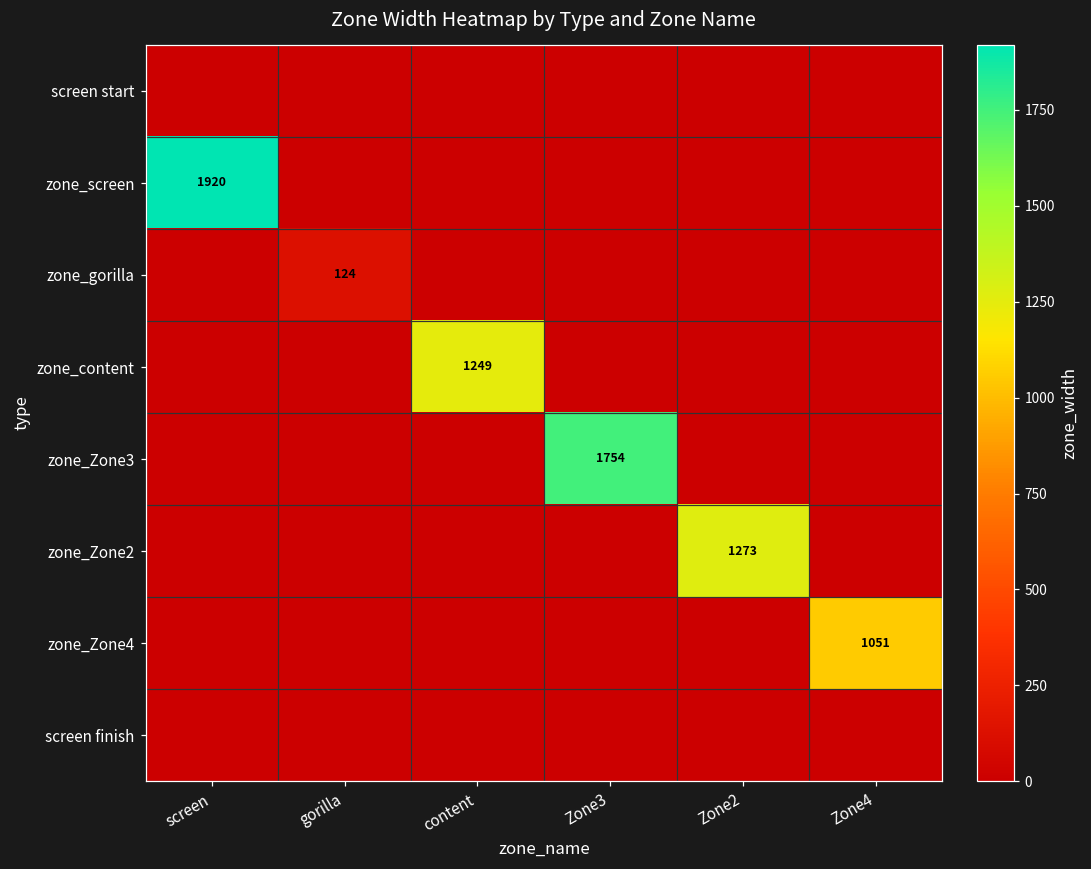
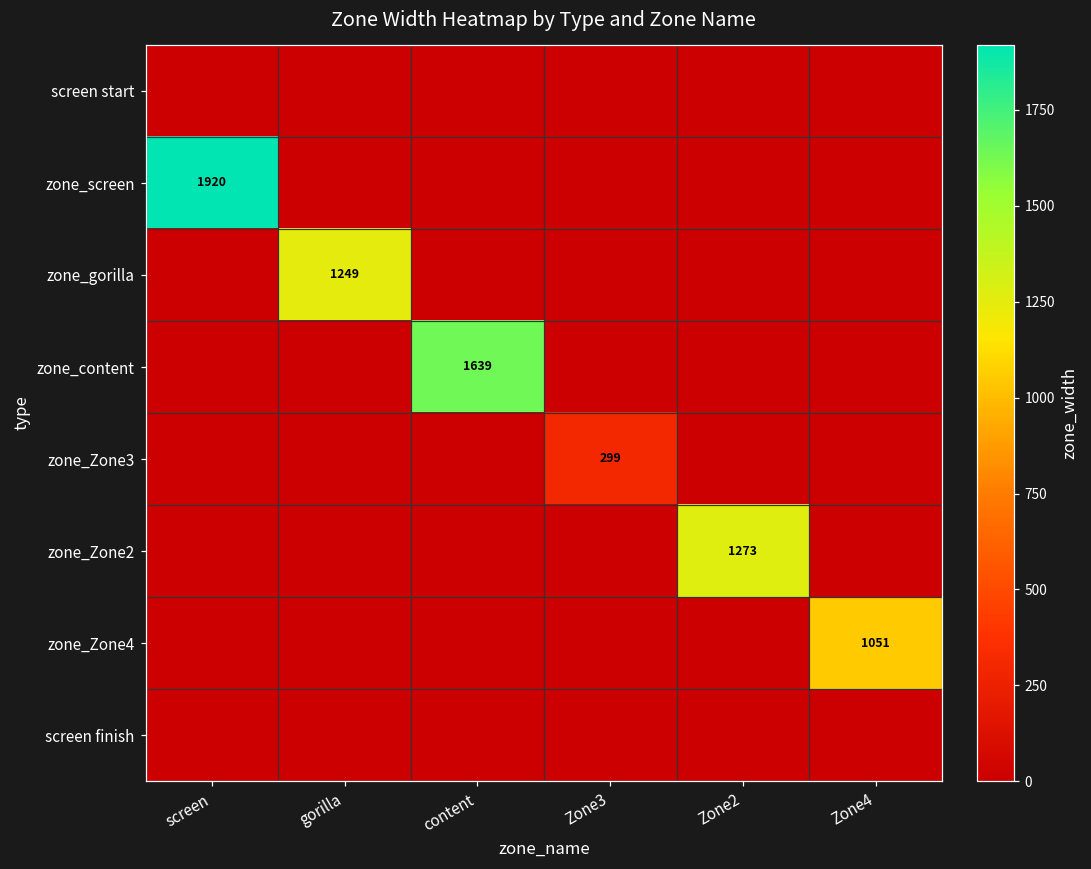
  {
    "zone_screen": {
      "screen": 1920
    },
    "zone_gorilla": {
-     "gorilla": 124
+     "gorilla": 1249
    },
    "zone_content": {
-     "content": 1249
+     "content": 1639
    },
    "zone_Zone3": {
-     "Zone3": 1754
+     "Zone3": 299
    },
    "zone_Zone2": {
      "Zone2": 1273
    },
    "zone_Zone4": {
      "Zone4": 1051
    }
  }
